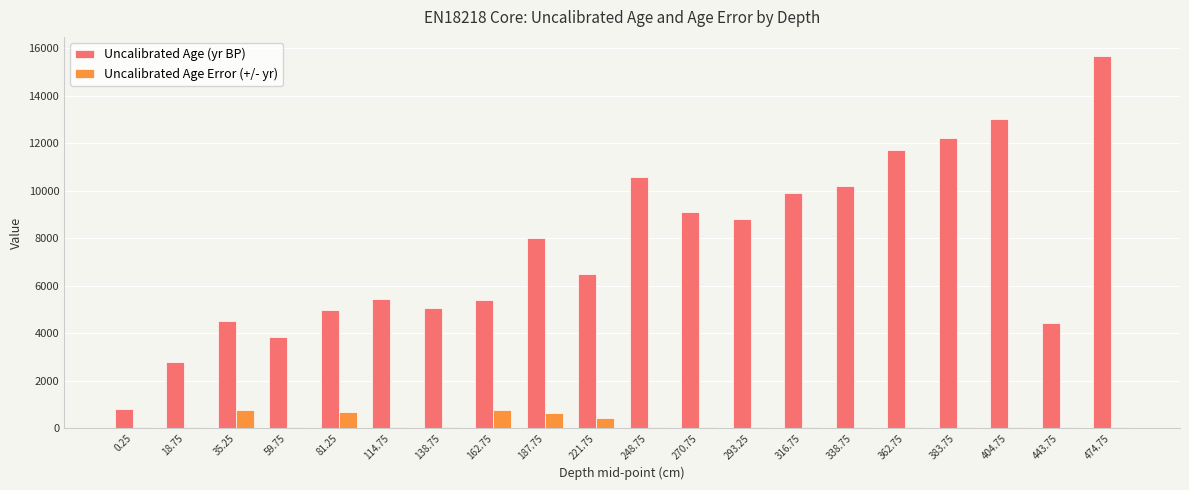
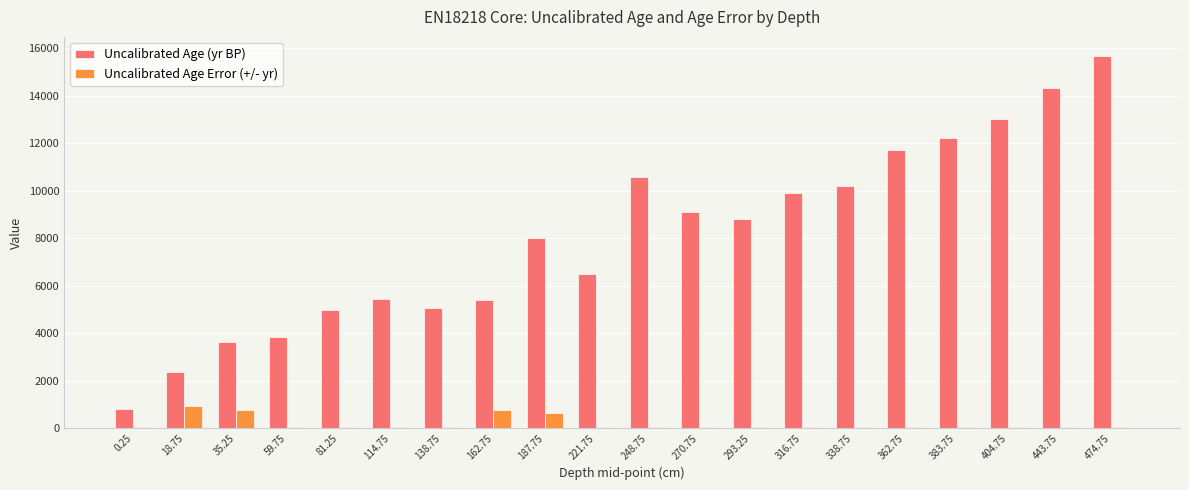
  {
    "Uncalibrated Age (yr BP)": {
      "0.25": 800,
-     "18.75": 2800,
-     "35.25": 4500,
+     "18.75": 2300,
+     "35.25": 3600,
      "59.75": 3800,
      "81.25": 5000,
      "114.75": 5400,
      "138.75": 5100,
      "162.75": 5400,
      "187.75": 8000,
      "221.75": 6500,
      "248.75": 10600,
      "270.75": 9100,
      "293.25": 8800,
      "316.75": 9900,
      "338.75": 10200,
      "362.75": 11700,
      "383.75": 12200,
      "404.75": 13000,
-     "443.75": 4400,
+     "443.75": 14300,
      "474.75": 15700
    },
    "Uncalibrated Age Error (+/- yr)": {
-     "18.75": 0,
+     "18.75": 900,
      "35.25": 800,
-     "81.25": 700,
+     "81.25": 0,
      "162.75": 700,
      "187.75": 600,
-     "221.75": 400
+     "221.75": 0
    }
  }
